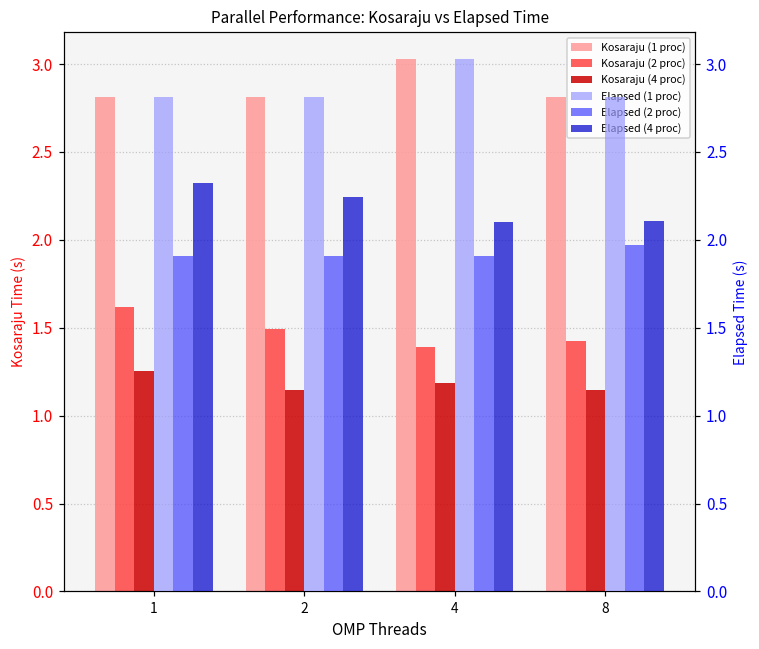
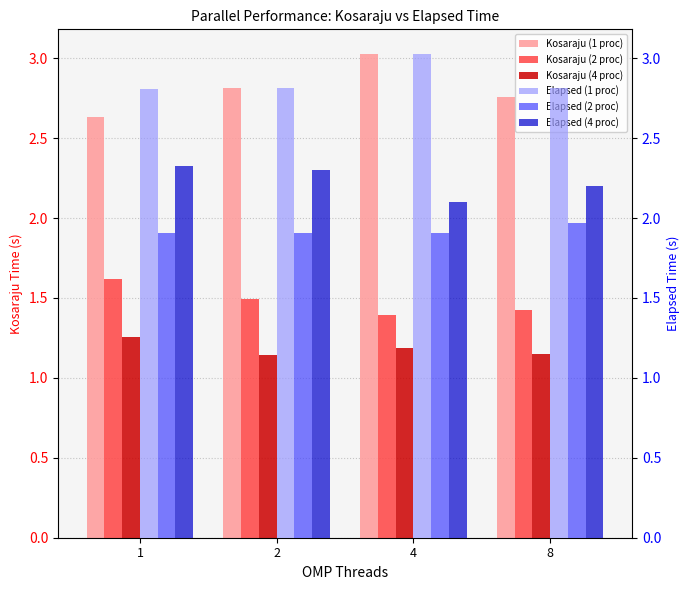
  {
    "Kosaraju (1 proc)": {
-     "1": 2.81,
+     "1": 2.63,
      "2": 2.82,
      "4": 3.03,
-     "8": 2.81
+     "8": 2.76
    },
    "Kosaraju (2 proc)": {
      "1": 1.62,
      "2": 1.49,
      "4": 1.39,
      "8": 1.43
    },
    "Kosaraju (4 proc)": {
      "1": 1.25,
      "2": 1.15,
      "4": 1.19,
      "8": 1.15
    },
    "Elapsed (1 proc)": {
      "1": 2.81,
      "2": 2.82,
      "4": 3.03
    },
    "Elapsed (2 proc)": {
      "1": 1.91,
      "2": 1.91,
      "4": 1.91,
      "8": 1.97
    },
    "Elapsed (4 proc)": {
      "1": 2.32,
-     "2": 2.25,
+     "2": 2.30,
      "4": 2.10,
-     "8": 2.10
+     "8": 2.20
    }
  }
